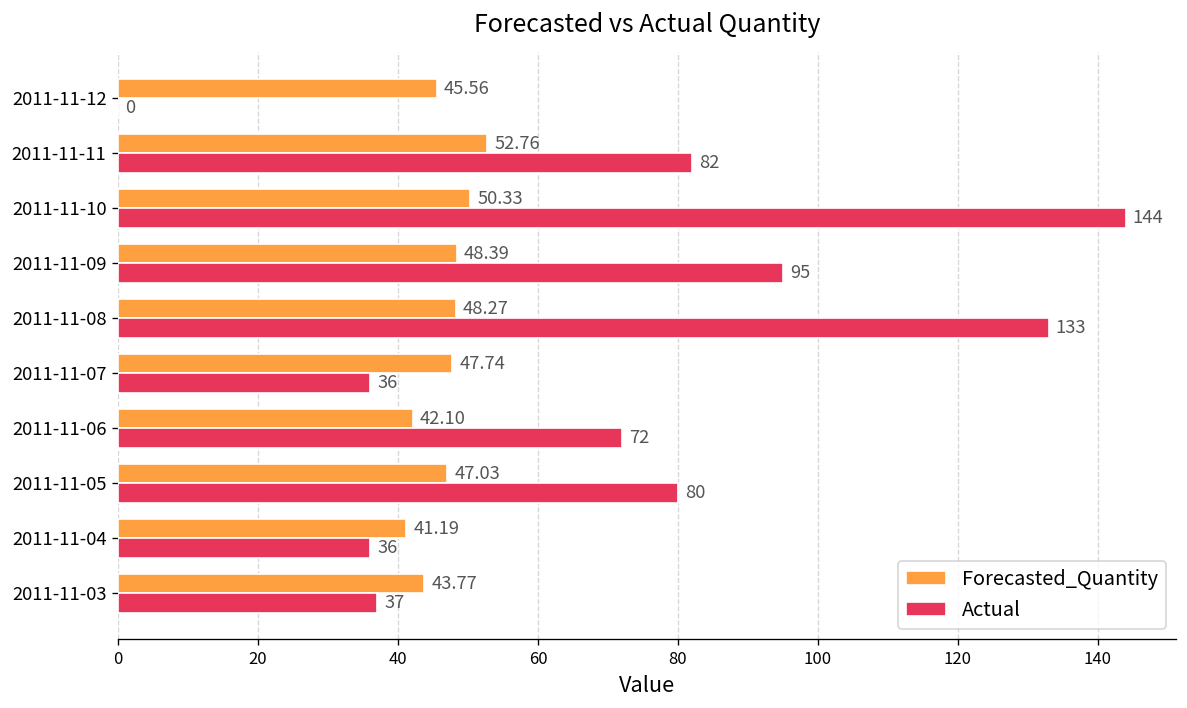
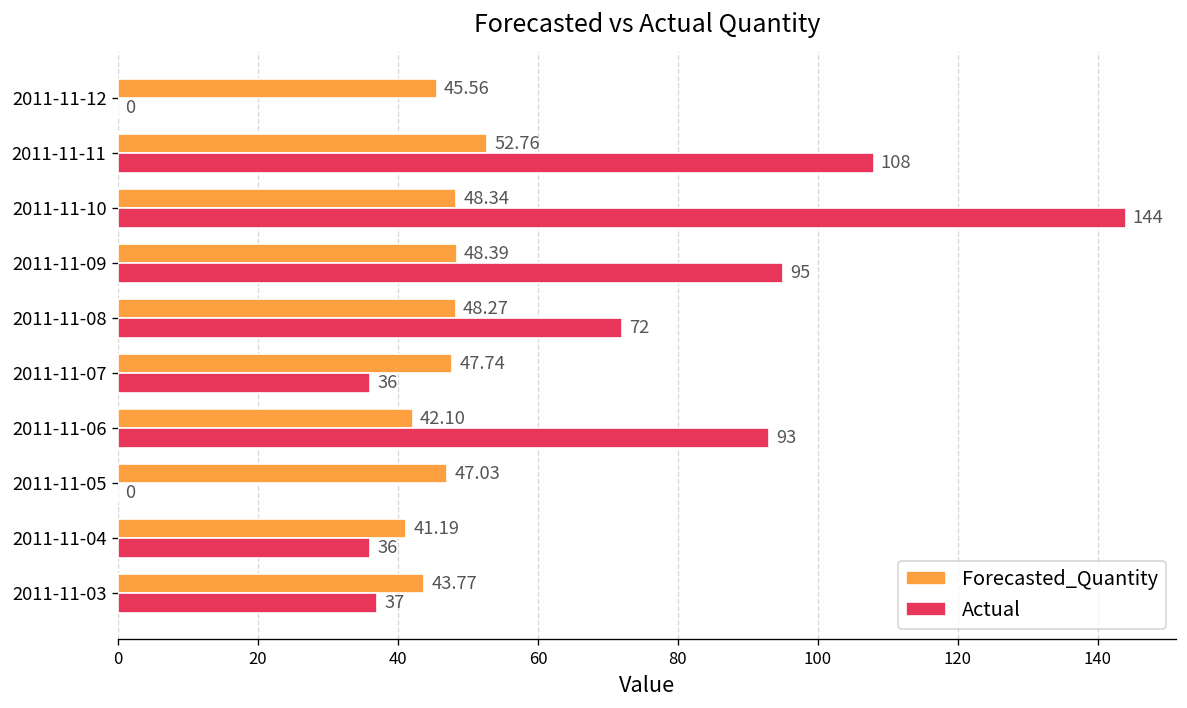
  {
    "Forecasted_Quantity": {
      "2011-11-12": 45.56,
      "2011-11-11": 52.76,
-     "2011-11-10": 50.33,
+     "2011-11-10": 48.34,
      "2011-11-09": 48.39,
      "2011-11-08": 48.27,
      "2011-11-07": 47.74,
      "2011-11-06": 42.10,
      "2011-11-05": 47.03,
      "2011-11-04": 41.19,
      "2011-11-03": 43.77
    },
    "Actual": {
      "2011-11-12": 0,
-     "2011-11-11": 82,
+     "2011-11-11": 108,
      "2011-11-10": 144,
      "2011-11-09": 95,
-     "2011-11-08": 133,
+     "2011-11-08": 72,
      "2011-11-07": 36,
-     "2011-11-06": 72,
-     "2011-11-05": 80,
+     "2011-11-06": 93,
+     "2011-11-05": 0,
      "2011-11-04": 36,
      "2011-11-03": 37
    }
  }
